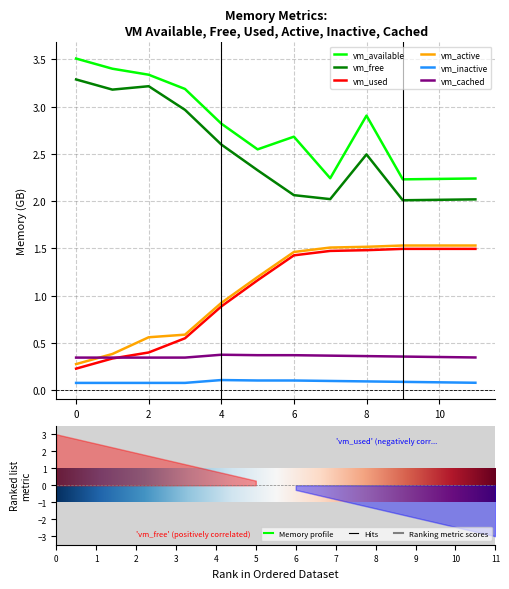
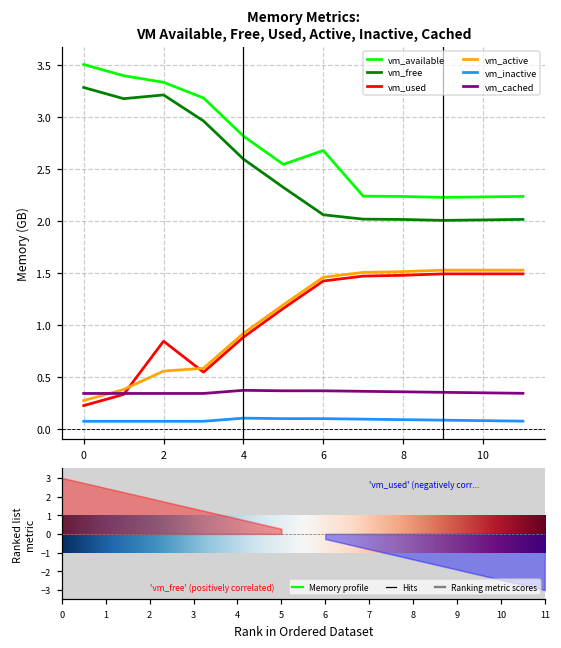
  {
    "Memory Metrics: VM Available, Free, Used, Active, Inactive, Cached": {
      "vm_available": {
        "0": 3.5,
        "2": 3.3,
        "4": 2.8,
        "6": 2.7,
-       "8": 2.9,
+       "8": 2.2,
        "10": 2.2
      },
      "vm_free": {
        "0": 3.3,
        "2": 3.2,
        "4": 2.6,
        "6": 2.1,
-       "8": 2.5,
+       "8": 2.0,
        "10": 2.0
      },
      "vm_used": {
        "0": 0.2,
-       "2": 0.4,
+       "2": 0.8,
        "4": 0.9,
        "6": 1.4,
        "8": 1.5,
        "10": 1.5
      },
      "vm_active": {
        "0": 0.3,
        "2": 0.6,
        "4": 0.9,
        "6": 1.5,
        "8": 1.5,
        "10": 1.5
      },
      "vm_inactive": {
        "0": 0.1,
        "2": 0.1,
        "4": 0.1,
        "6": 0.1,
        "8": 0.1,
        "10": 0.1
      },
      "vm_cached": {
        "0": 0.3,
        "2": 0.3,
        "4": 0.4,
        "6": 0.4,
        "8": 0.4,
        "10": 0.3
      }
    }
  }
